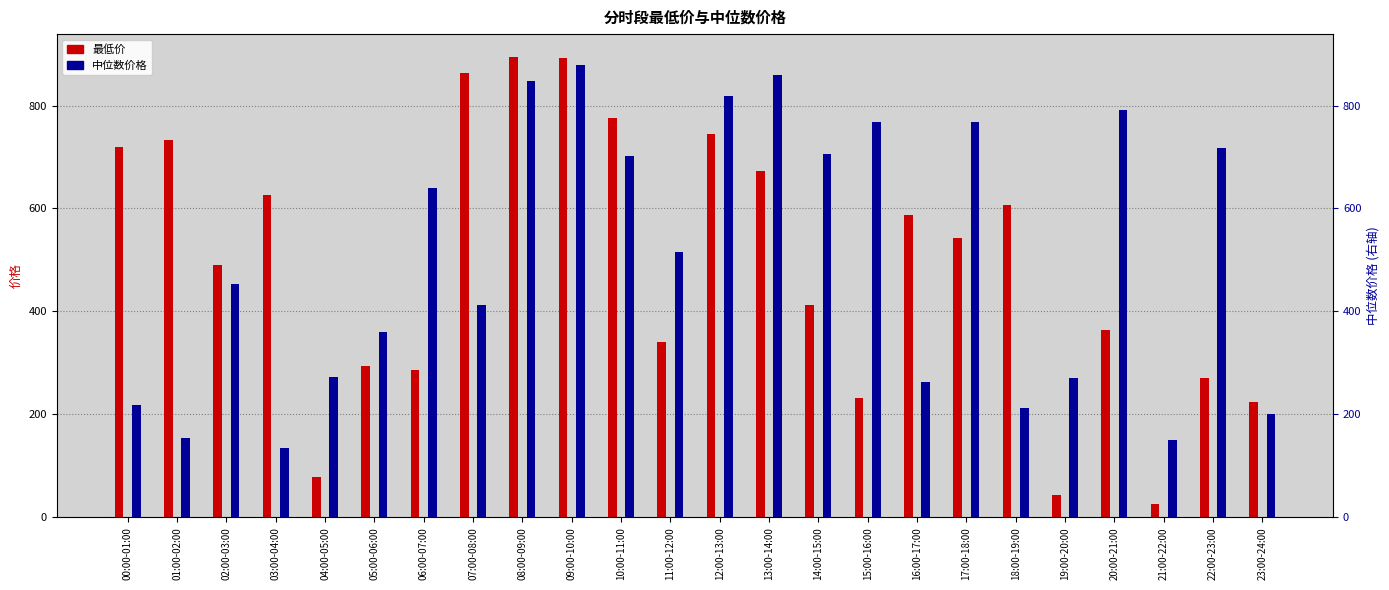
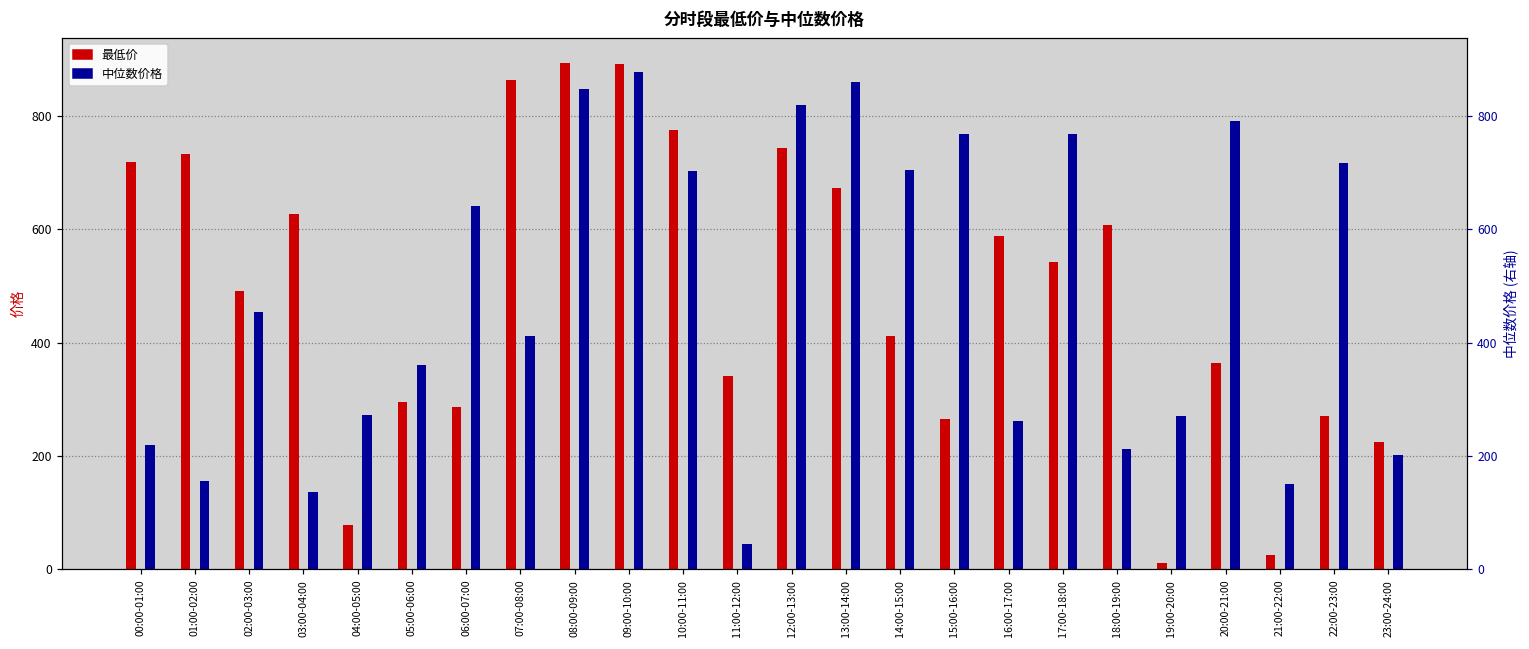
  {
    "最低价": {
      "00:00-01:00": 720,
      "01:00-02:00": 730,
      "02:00-03:00": 490,
      "03:00-04:00": 630,
      "04:00-05:00": 80,
      "05:00-06:00": 290,
      "06:00-07:00": 290,
      "07:00-08:00": 860,
      "08:00-09:00": 890,
      "09:00-10:00": 890,
      "10:00-11:00": 780,
      "11:00-12:00": 340,
      "12:00-13:00": 740,
      "13:00-14:00": 670,
      "14:00-15:00": 410,
-     "15:00-16:00": 230,
+     "15:00-16:00": 260,
      "16:00-17:00": 590,
      "17:00-18:00": 540,
      "18:00-19:00": 610,
-     "19:00-20:00": 40,
+     "19:00-20:00": 10,
      "20:00-21:00": 360,
      "21:00-22:00": 30,
      "22:00-23:00": 270,
      "23:00-24:00": 220
    },
    "中位数价格": {
      "00:00-01:00": 220,
      "01:00-02:00": 150,
      "02:00-03:00": 450,
      "03:00-04:00": 140,
      "04:00-05:00": 270,
      "05:00-06:00": 360,
      "06:00-07:00": 640,
      "07:00-08:00": 410,
      "08:00-09:00": 850,
      "09:00-10:00": 880,
      "10:00-11:00": 700,
-     "11:00-12:00": 520,
+     "11:00-12:00": 40,
      "12:00-13:00": 820,
      "13:00-14:00": 860,
      "14:00-15:00": 710,
      "15:00-16:00": 770,
      "16:00-17:00": 260,
      "17:00-18:00": 770,
      "18:00-19:00": 210,
      "19:00-20:00": 270,
      "20:00-21:00": 790,
      "21:00-22:00": 150,
      "22:00-23:00": 720,
      "23:00-24:00": 200
    }
  }
